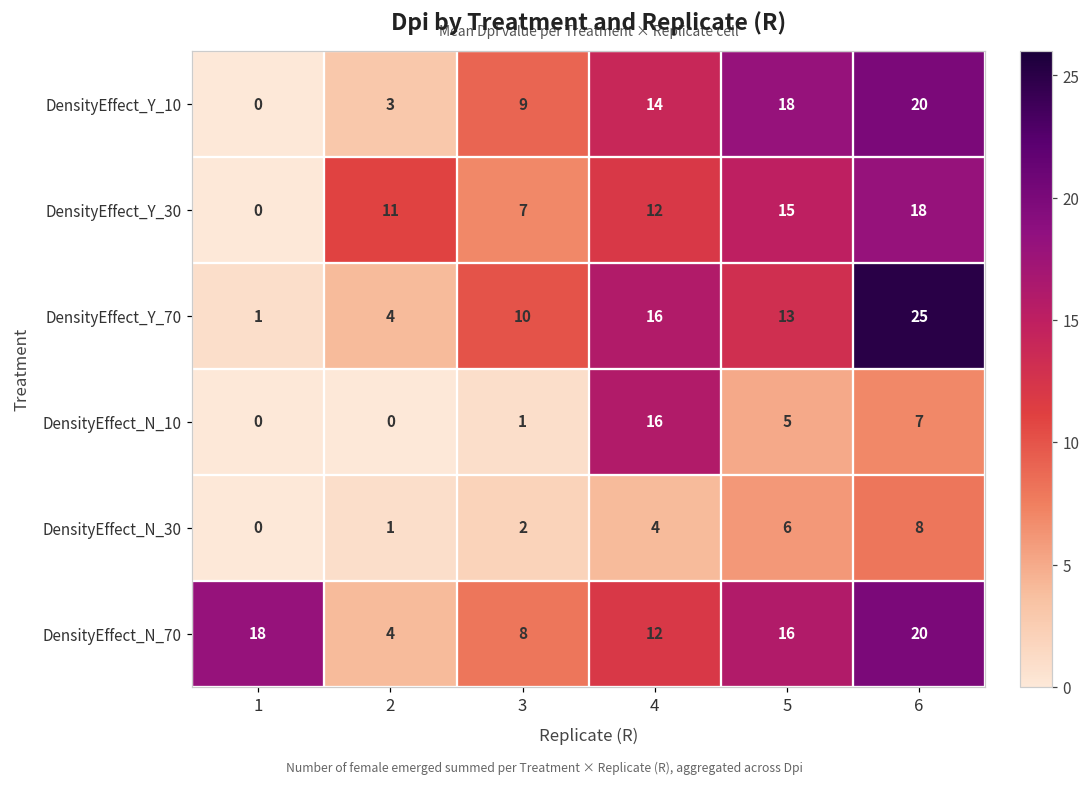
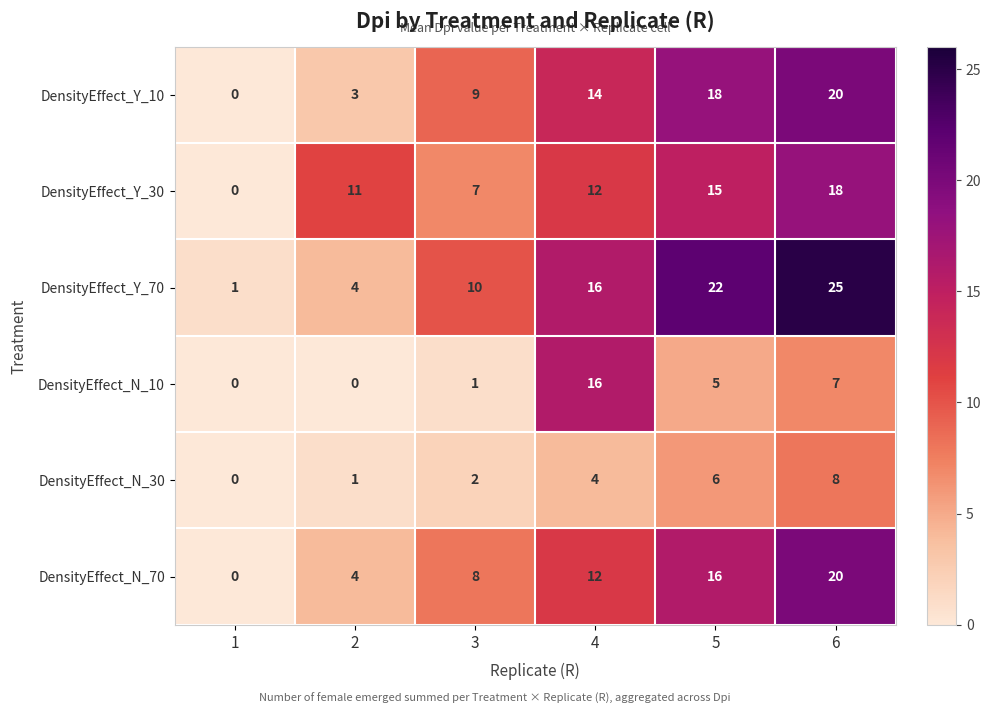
  {
    "DensityEffect_Y_10": {
      "1": 0,
      "2": 3,
      "3": 9,
      "4": 14,
      "5": 18,
      "6": 20
    },
    "DensityEffect_Y_30": {
      "1": 0,
      "2": 11,
      "3": 7,
      "4": 12,
      "5": 15,
      "6": 18
    },
    "DensityEffect_Y_70": {
      "1": 1,
      "2": 4,
      "3": 10,
      "4": 16,
-     "5": 13,
+     "5": 22,
      "6": 25
    },
    "DensityEffect_N_10": {
      "1": 0,
      "2": 0,
      "3": 1,
      "4": 16,
      "5": 5,
      "6": 7
    },
    "DensityEffect_N_30": {
      "1": 0,
      "2": 1,
      "3": 2,
      "4": 4,
      "5": 6,
      "6": 8
    },
    "DensityEffect_N_70": {
-     "1": 18,
+     "1": 0,
      "2": 4,
      "3": 8,
      "4": 12,
      "5": 16,
      "6": 20
    }
  }
